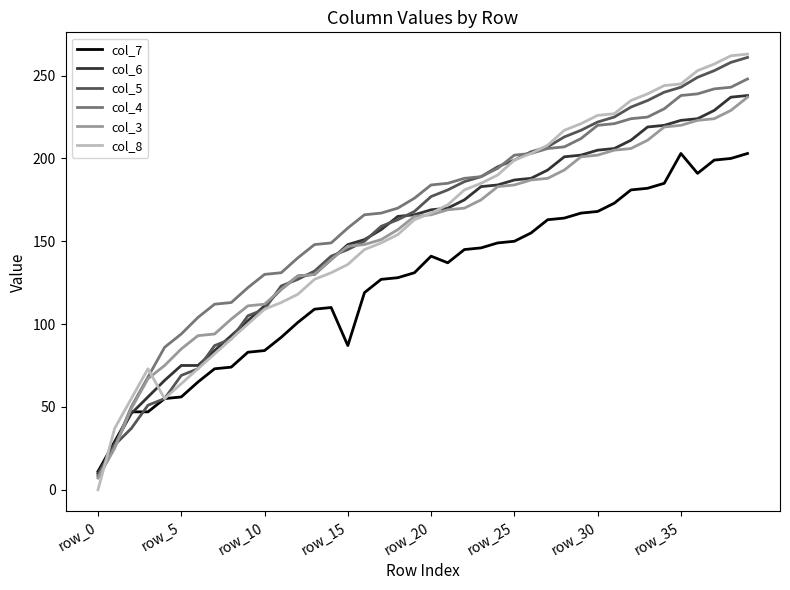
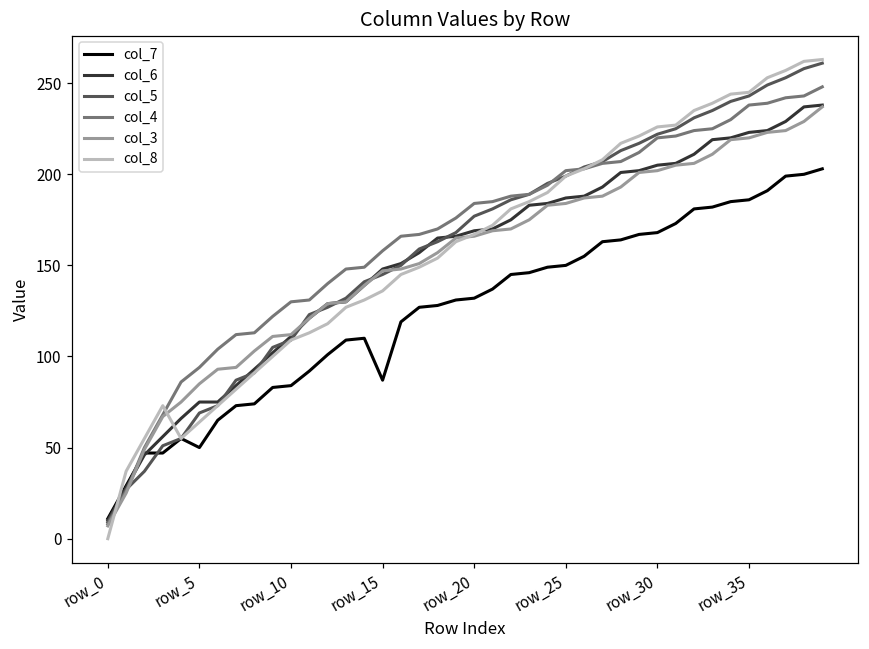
  {
    "col_7": {
-     "row_5": 56,
+     "row_5": 50,
      "row_10": 84,
      "row_15": 87,
-     "row_20": 141,
+     "row_20": 132,
      "row_25": 150,
      "row_30": 168,
-     "row_35": 203
+     "row_35": 186
    }
  }
